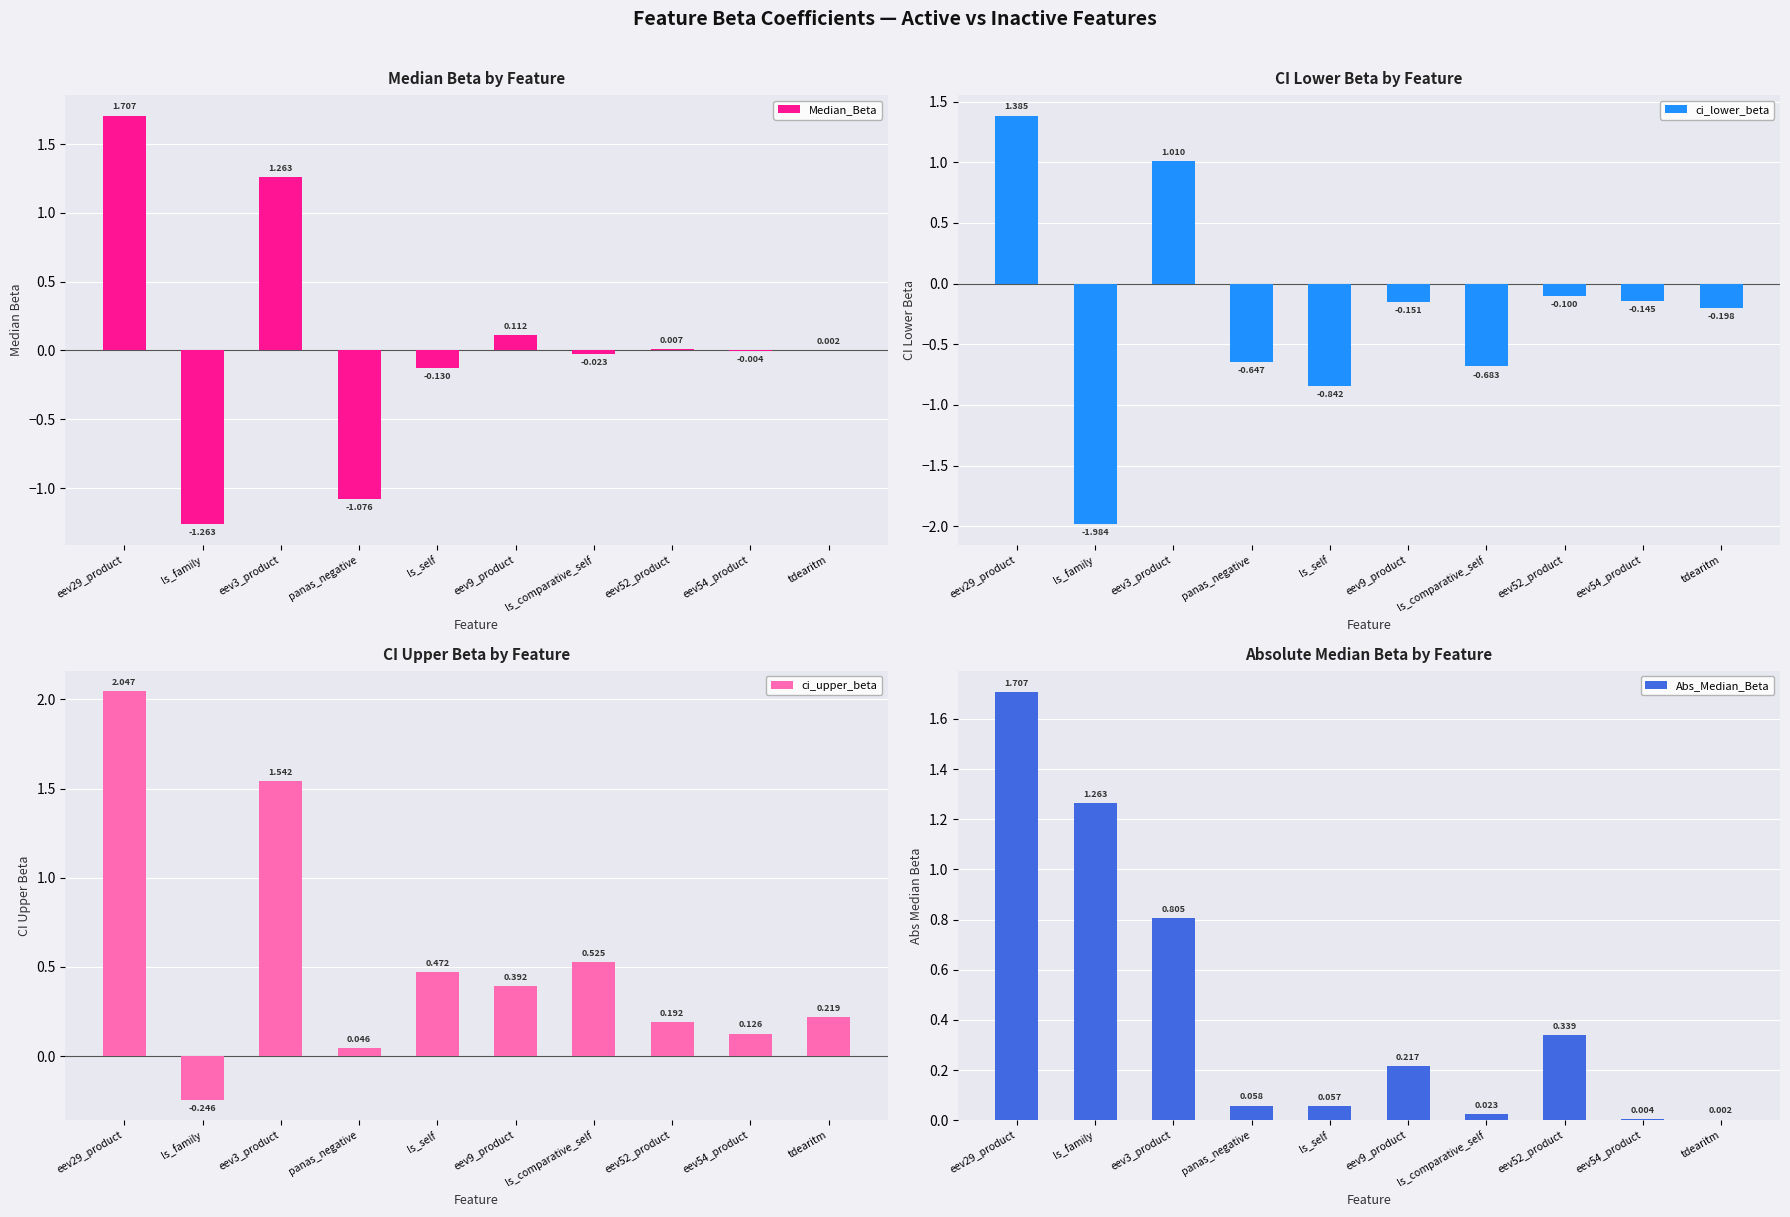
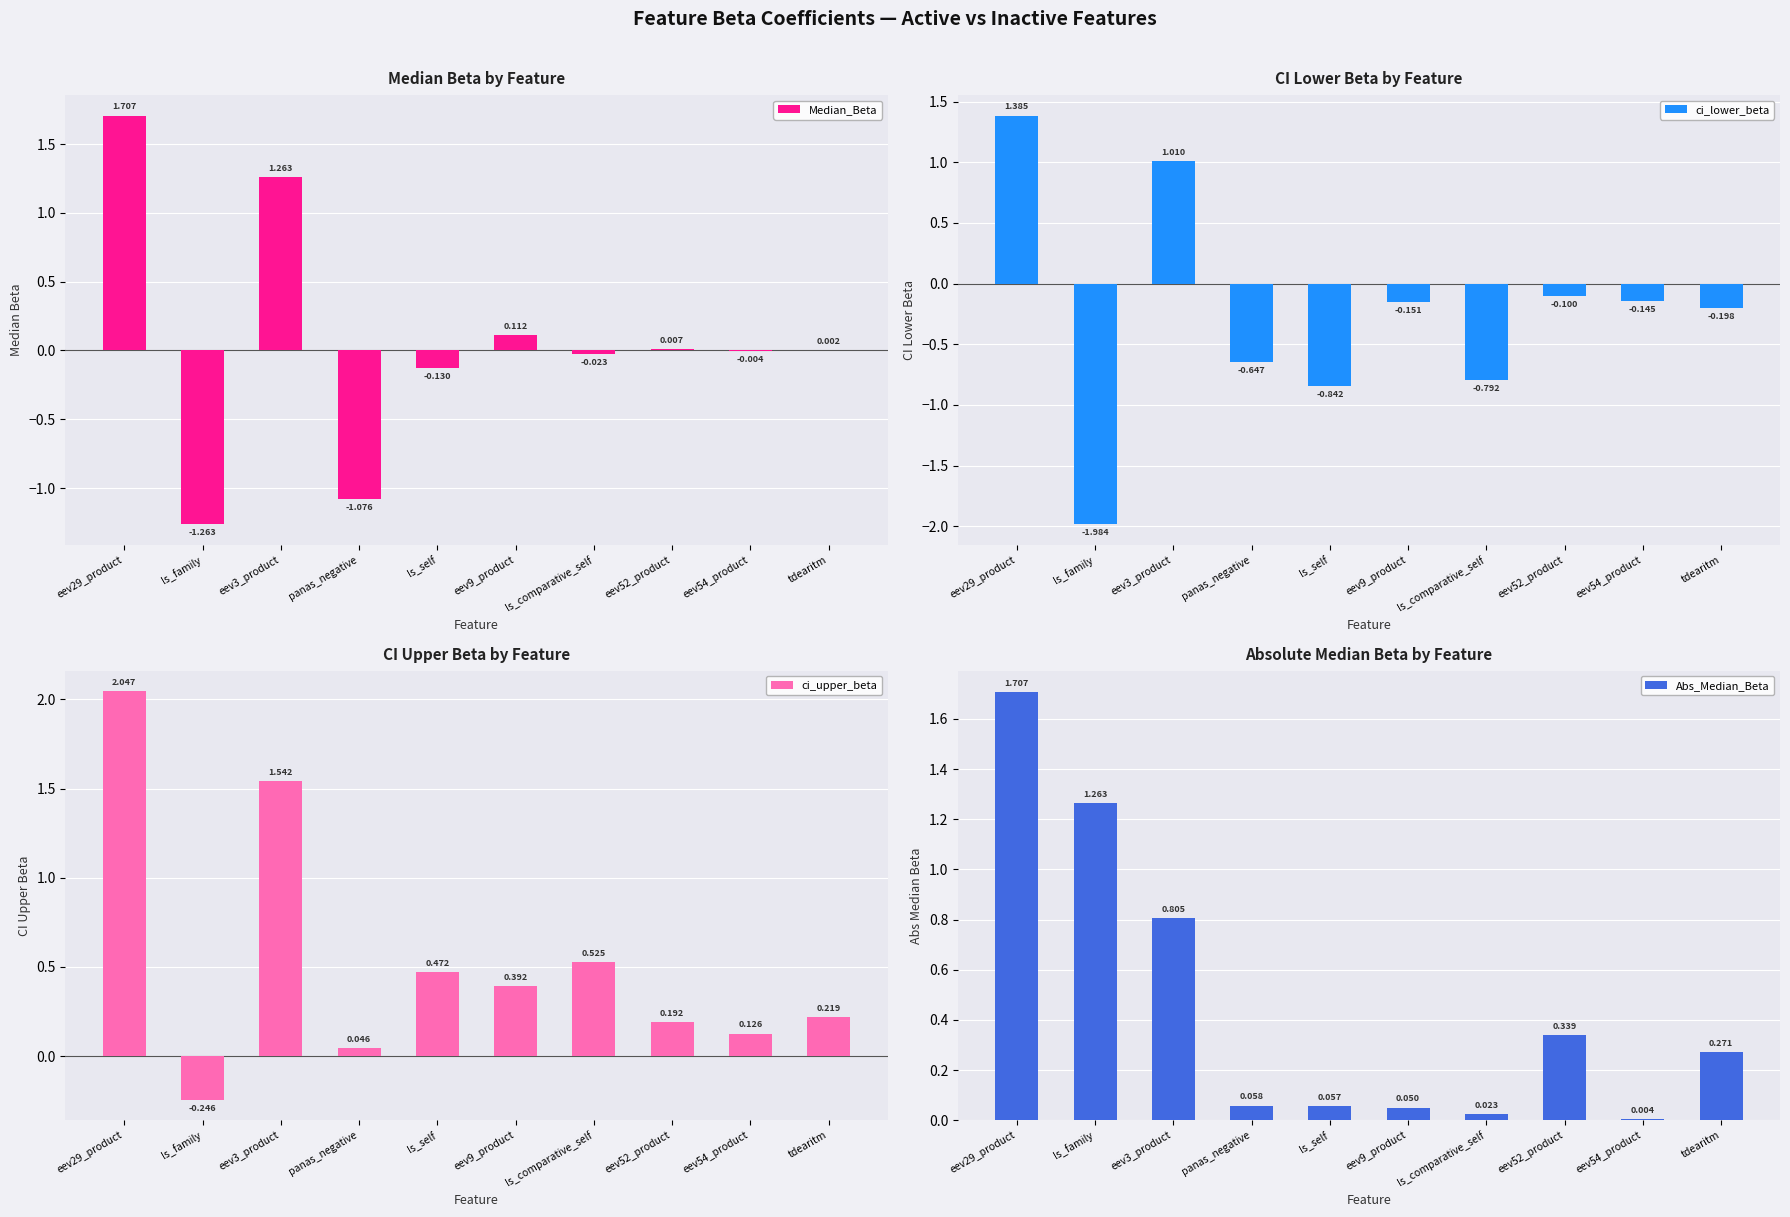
  {
    "Median Beta by Feature": {
      "eev29_product": 1.707,
      "ls_family": -1.263,
      "eev3_product": 1.263,
      "panas_negative": -1.076,
      "ls_self": -0.130,
      "eev9_product": 0.112,
      "ls_comparative_self": -0.023,
      "eev52_product": 0.007,
      "eev54_product": -0.004,
      "tdearitm": 0.002
    },
    "CI Lower Beta by Feature": {
      "eev29_product": 1.385,
      "ls_family": -1.984,
      "eev3_product": 1.010,
      "panas_negative": -0.647,
      "ls_self": -0.842,
      "eev9_product": -0.151,
-     "ls_comparative_self": -0.683,
+     "ls_comparative_self": -0.792,
      "eev52_product": -0.100,
      "eev54_product": -0.145,
      "tdearitm": -0.198
    },
    "CI Upper Beta by Feature": {
      "eev29_product": 2.047,
      "ls_family": -0.246,
      "eev3_product": 1.542,
      "panas_negative": 0.046,
      "ls_self": 0.472,
      "eev9_product": 0.392,
      "ls_comparative_self": 0.525,
      "eev52_product": 0.192,
      "eev54_product": 0.126,
      "tdearitm": 0.219
    },
    "Absolute Median Beta by Feature": {
      "eev29_product": 1.707,
      "ls_family": 1.263,
      "eev3_product": 0.805,
      "panas_negative": 0.058,
      "ls_self": 0.057,
-     "eev9_product": 0.217,
+     "eev9_product": 0.050,
      "ls_comparative_self": 0.023,
      "eev52_product": 0.339,
      "eev54_product": 0.004,
-     "tdearitm": 0.002
+     "tdearitm": 0.271
    }
  }
